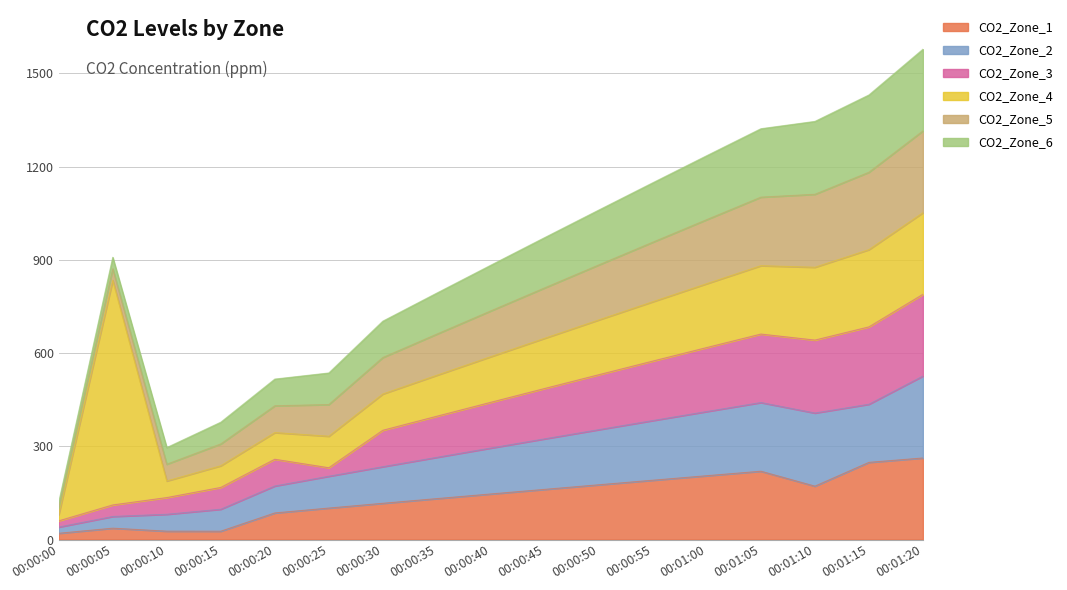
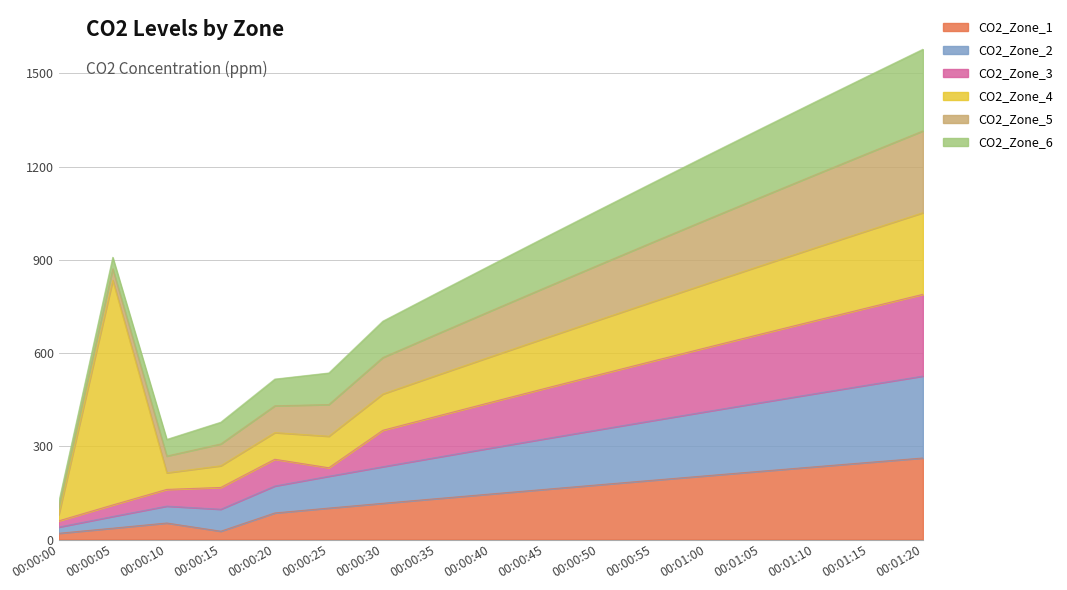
  {
    "CO2_Zone_1": {
      "00:00:00": 20,
      "00:00:05": 40,
-     "00:00:10": 30,
+     "00:00:10": 50,
      "00:00:15": 30,
      "00:00:20": 90,
      "00:00:25": 100,
      "00:00:30": 120,
      "00:00:35": 130,
      "00:00:40": 150,
      "00:00:45": 160,
      "00:00:50": 180,
      "00:00:55": 190,
      "00:01:00": 210,
      "00:01:05": 220,
-     "00:01:10": 170,
+     "00:01:10": 230,
      "00:01:15": 250,
      "00:01:20": 260
    },
    "CO2_Zone_2": {
      "00:00:00": 20,
      "00:00:05": 40,
      "00:00:10": 50,
      "00:00:15": 70,
      "00:00:20": 90,
      "00:00:25": 100,
      "00:00:30": 120,
      "00:00:35": 130,
      "00:00:40": 150,
      "00:00:45": 160,
      "00:00:50": 180,
      "00:00:55": 190,
      "00:01:00": 210,
      "00:01:05": 220,
      "00:01:10": 240,
-     "00:01:15": 190,
+     "00:01:15": 250,
      "00:01:20": 260
    },
    "CO2_Zone_3": {
      "00:00:00": 20,
      "00:00:05": 40,
      "00:00:10": 50,
      "00:00:15": 70,
      "00:00:20": 90,
      "00:00:25": 30,
      "00:00:30": 120,
      "00:00:35": 130,
      "00:00:40": 150,
      "00:00:45": 160,
      "00:00:50": 180,
      "00:00:55": 190,
      "00:01:00": 210,
      "00:01:05": 220,
      "00:01:10": 230,
      "00:01:15": 250,
      "00:01:20": 260
    },
    "CO2_Zone_4": {
      "00:00:00": 20,
      "00:00:05": 720,
      "00:00:10": 50,
      "00:00:15": 70,
      "00:00:20": 90,
      "00:00:25": 100,
      "00:00:30": 120,
      "00:00:35": 130,
      "00:00:40": 150,
      "00:00:45": 160,
      "00:00:50": 180,
      "00:00:55": 190,
      "00:01:00": 210,
      "00:01:05": 220,
      "00:01:10": 230,
      "00:01:15": 250,
      "00:01:20": 260
    }
  }
